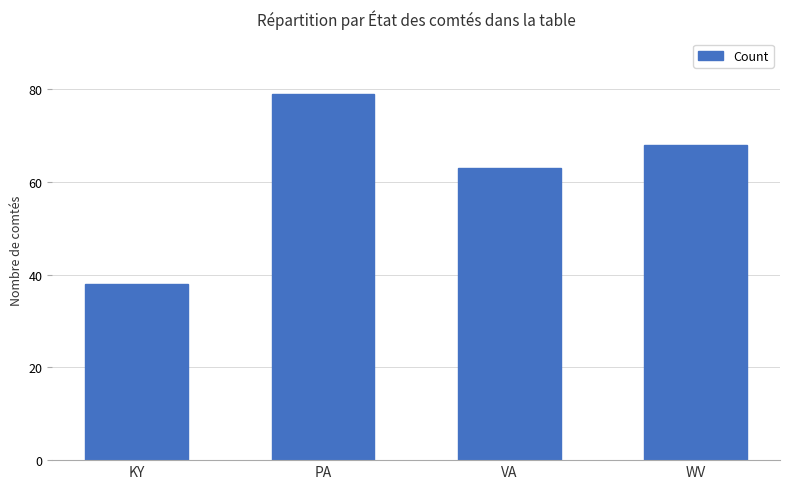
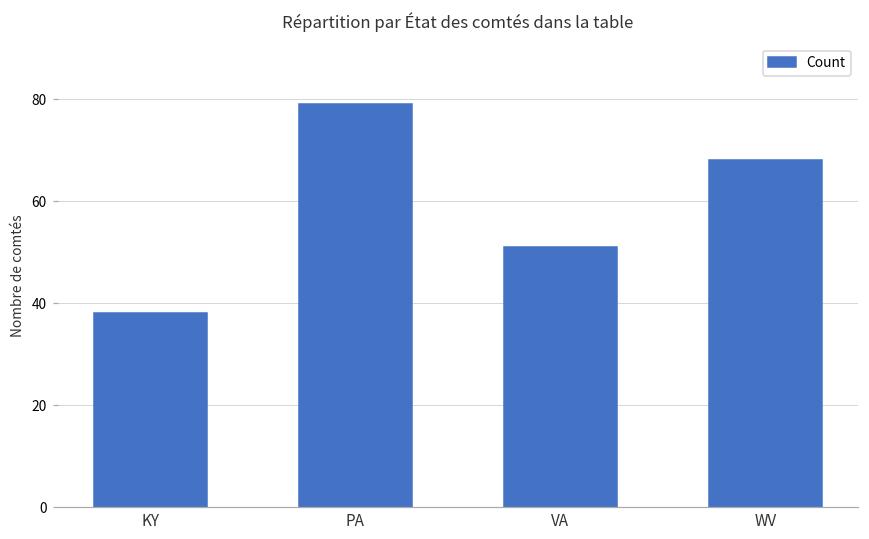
  {
    "KY": 38,
    "PA": 79,
-   "VA": 63,
+   "VA": 51,
    "WV": 68
  }
